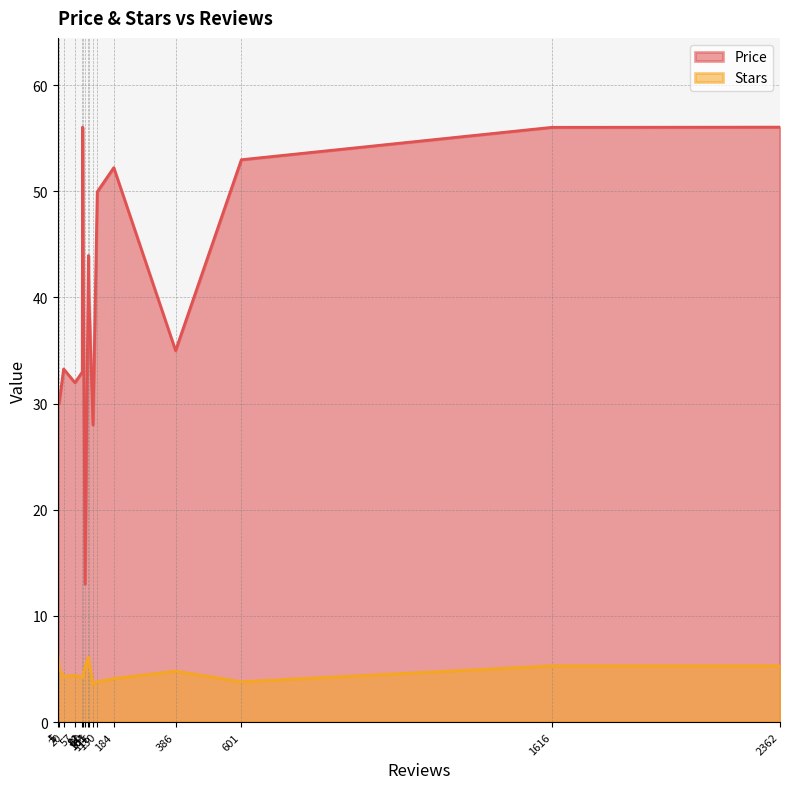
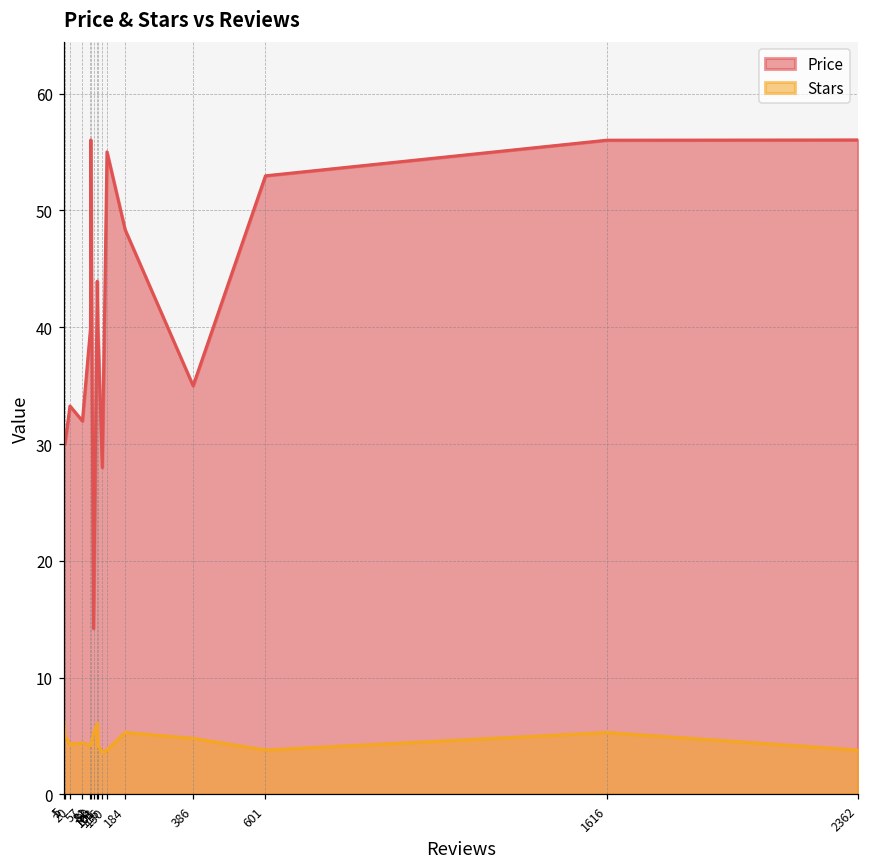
  {
    "Price": {
      "1": 30.0,
      "5": 30.0,
      "20": 33.3,
      "57": 32.0,
-     "81": 33.0,
+     "81": 39.9,
      "82": 56.0,
-     "90": 13.0,
+     "90": 14.2,
      "101": 43.9,
      "103": 40.0,
      "116": 28.0,
-     "130": 50.0,
-     "184": 52.2,
+     "130": 55.0,
+     "184": 48.4,
      "386": 35.0,
      "601": 53.0,
      "1616": 56.0,
      "2362": 56.0
    },
    "Stars": {
      "1": 6.4,
      "5": 5.0,
      "20": 4.3,
      "57": 4.4,
      "81": 4.2,
      "82": 4.2,
      "90": 5.2,
      "101": 6.1,
-     "103": 5.6,
+     "103": 4.2,
      "116": 3.6,
      "130": 3.8,
-     "184": 4.1,
+     "184": 5.3,
      "386": 4.8,
      "601": 3.8,
      "1616": 5.3,
-     "2362": 5.3
+     "2362": 3.8
    }
  }
